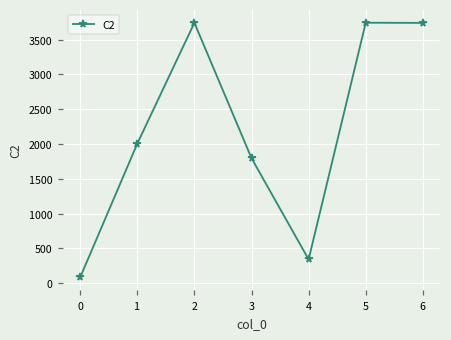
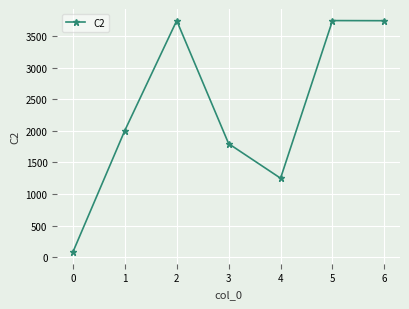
  {
    "0": 100,
    "1": 2000,
    "2": 3700,
    "3": 1800,
-   "4": 300,
+   "4": 1300,
    "5": 3700,
    "6": 3700
  }
